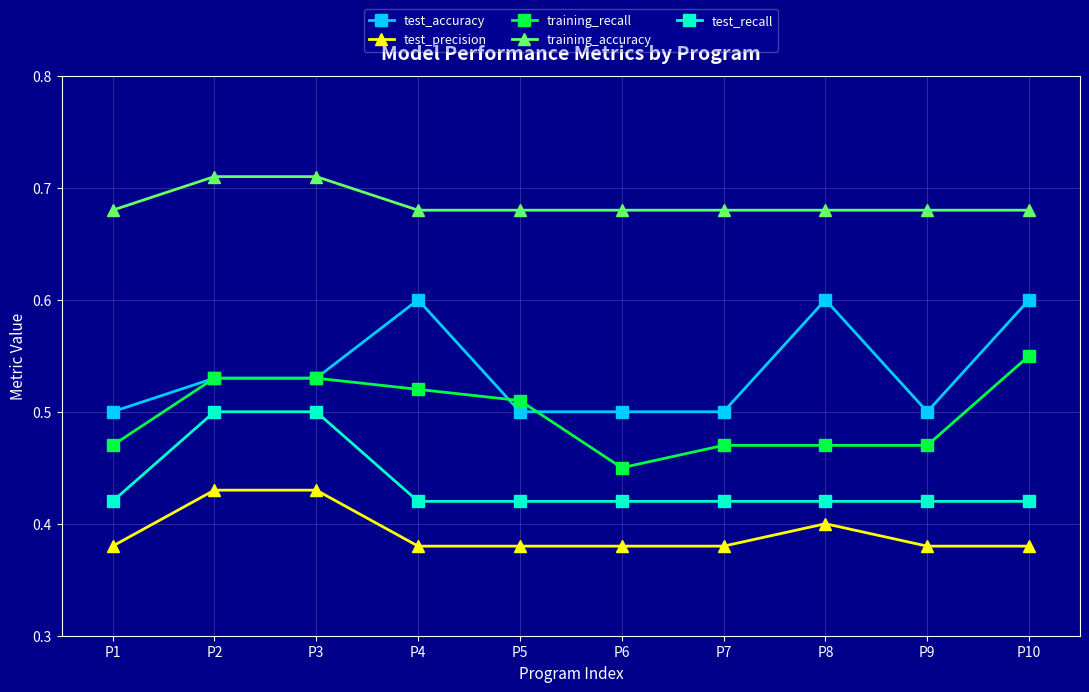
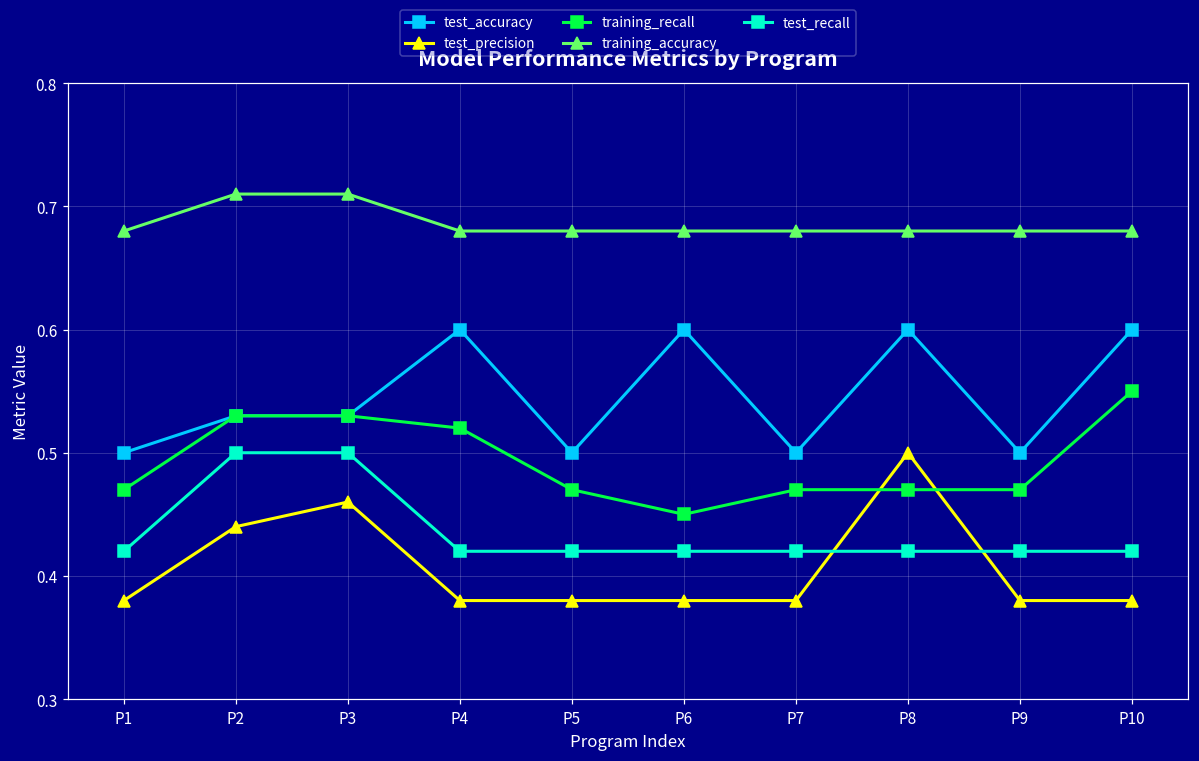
  {
    "test_accuracy": {
      "P1": 0.5,
      "P4": 0.6,
      "P5": 0.5,
-     "P6": 0.5,
+     "P6": 0.6,
      "P7": 0.5,
      "P8": 0.6,
      "P9": 0.5,
      "P10": 0.6
    },
    "test_precision": {
      "P1": 0.38,
-     "P2": 0.43,
-     "P3": 0.43,
+     "P2": 0.44,
+     "P3": 0.46,
      "P4": 0.38,
      "P5": 0.38,
      "P6": 0.38,
      "P7": 0.38,
-     "P8": 0.4,
+     "P8": 0.5,
      "P9": 0.38,
      "P10": 0.38
    },
    "training_recall": {
      "P1": 0.47,
      "P4": 0.52,
-     "P5": 0.51,
+     "P5": 0.47,
      "P6": 0.45,
      "P7": 0.47,
      "P8": 0.47,
      "P9": 0.47,
      "P10": 0.55
    },
    "training_accuracy": {
      "P1": 0.68,
      "P2": 0.71,
      "P3": 0.71,
      "P4": 0.68,
      "P5": 0.68,
      "P6": 0.68,
      "P7": 0.68,
      "P8": 0.68,
      "P9": 0.68,
      "P10": 0.68
    },
    "test_recall": {
      "P1": 0.42,
      "P2": 0.50,
      "P3": 0.50,
      "P4": 0.42,
      "P5": 0.42,
      "P6": 0.42,
      "P7": 0.42,
      "P8": 0.42,
      "P9": 0.42,
      "P10": 0.42
    }
  }
